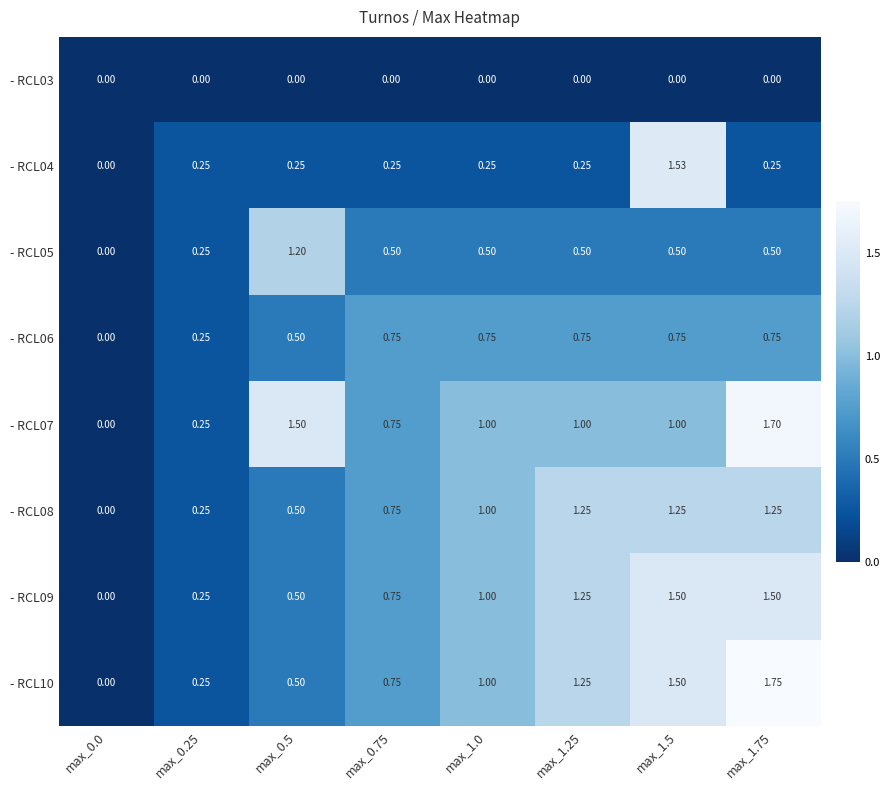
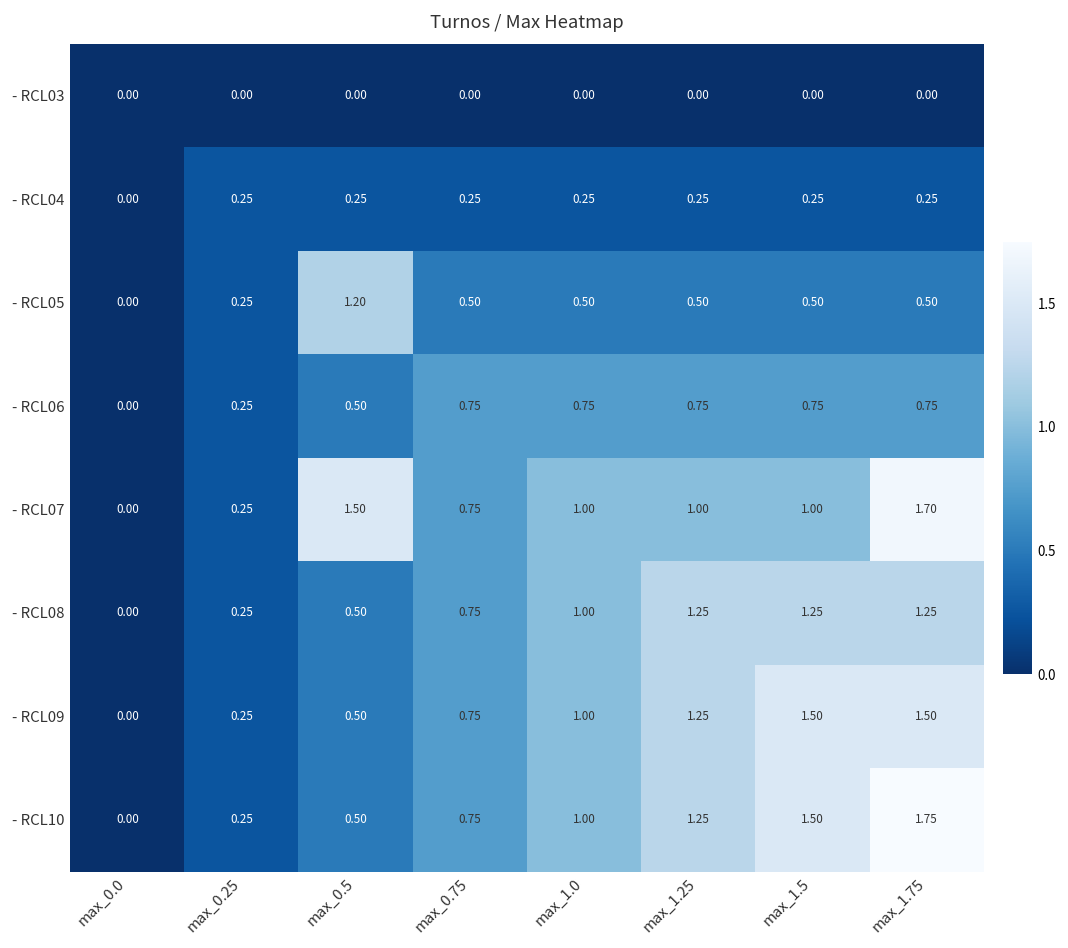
  {
    "- RCL03": {
      "max_0.0": 0.00,
      "max_0.25": 0.00,
      "max_0.5": 0.00,
      "max_0.75": 0.00,
      "max_1.0": 0.00,
      "max_1.25": 0.00,
      "max_1.5": 0.00,
      "max_1.75": 0.00
    },
    "- RCL04": {
      "max_0.0": 0.00,
      "max_0.25": 0.25,
      "max_0.5": 0.25,
      "max_0.75": 0.25,
      "max_1.0": 0.25,
      "max_1.25": 0.25,
-     "max_1.5": 1.53,
+     "max_1.5": 0.25,
      "max_1.75": 0.25
    },
    "- RCL05": {
      "max_0.0": 0.00,
      "max_0.25": 0.25,
      "max_0.5": 1.20,
      "max_0.75": 0.50,
      "max_1.0": 0.50,
      "max_1.25": 0.50,
      "max_1.5": 0.50,
      "max_1.75": 0.50
    },
    "- RCL06": {
      "max_0.0": 0.00,
      "max_0.25": 0.25,
      "max_0.5": 0.50,
      "max_0.75": 0.75,
      "max_1.0": 0.75,
      "max_1.25": 0.75,
      "max_1.5": 0.75,
      "max_1.75": 0.75
    },
    "- RCL07": {
      "max_0.0": 0.00,
      "max_0.25": 0.25,
      "max_0.5": 1.50,
      "max_0.75": 0.75,
      "max_1.0": 1.00,
      "max_1.25": 1.00,
      "max_1.5": 1.00,
      "max_1.75": 1.70
    },
    "- RCL08": {
      "max_0.0": 0.00,
      "max_0.25": 0.25,
      "max_0.5": 0.50,
      "max_0.75": 0.75,
      "max_1.0": 1.00,
      "max_1.25": 1.25,
      "max_1.5": 1.25,
      "max_1.75": 1.25
    },
    "- RCL09": {
      "max_0.0": 0.00,
      "max_0.25": 0.25,
      "max_0.5": 0.50,
      "max_0.75": 0.75,
      "max_1.0": 1.00,
      "max_1.25": 1.25,
      "max_1.5": 1.50,
      "max_1.75": 1.50
    },
    "- RCL10": {
      "max_0.0": 0.00,
      "max_0.25": 0.25,
      "max_0.5": 0.50,
      "max_0.75": 0.75,
      "max_1.0": 1.00,
      "max_1.25": 1.25,
      "max_1.5": 1.50,
      "max_1.75": 1.75
    }
  }
